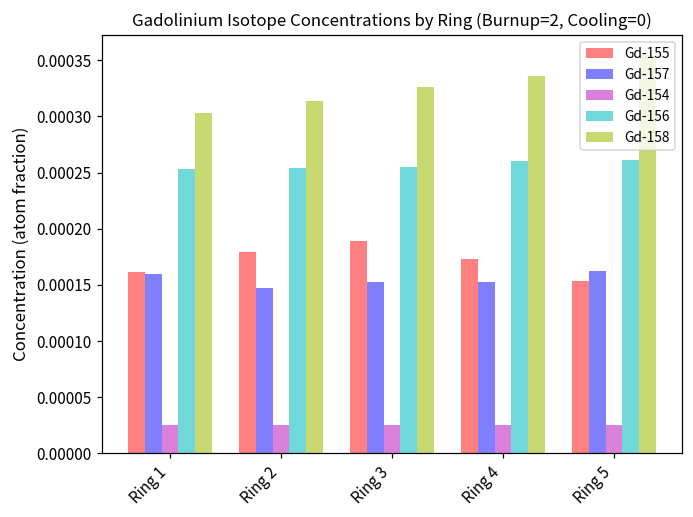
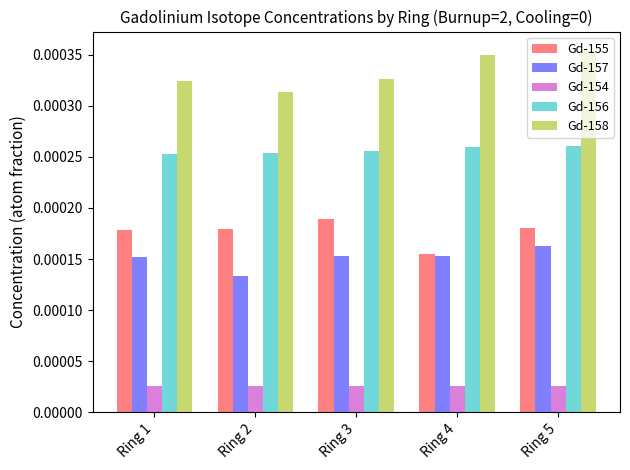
  {
    "Gd-155": {
-     "Ring 1": 0.000162,
+     "Ring 1": 0.000179,
      "Ring 2": 0.000179,
      "Ring 3": 0.000189,
-     "Ring 4": 0.000173,
-     "Ring 5": 0.000154
+     "Ring 4": 0.000155,
+     "Ring 5": 0.000181
    },
    "Gd-157": {
-     "Ring 1": 0.000160,
-     "Ring 2": 0.000147,
+     "Ring 1": 0.000152,
+     "Ring 2": 0.000133,
      "Ring 3": 0.000153,
      "Ring 4": 0.000153,
      "Ring 5": 0.000163
    },
    "Gd-154": {
      "Ring 1": 0.000025,
      "Ring 2": 0.000025,
      "Ring 3": 0.000025,
      "Ring 4": 0.000025,
      "Ring 5": 0.000025
    },
    "Gd-156": {
      "Ring 1": 0.000253,
      "Ring 2": 0.000254,
      "Ring 3": 0.000255,
      "Ring 4": 0.000260,
      "Ring 5": 0.000261
    },
    "Gd-158": {
-     "Ring 1": 0.000303,
+     "Ring 1": 0.000325,
      "Ring 2": 0.000314,
      "Ring 3": 0.000326,
-     "Ring 4": 0.000336
+     "Ring 4": 0.000350
    }
  }
